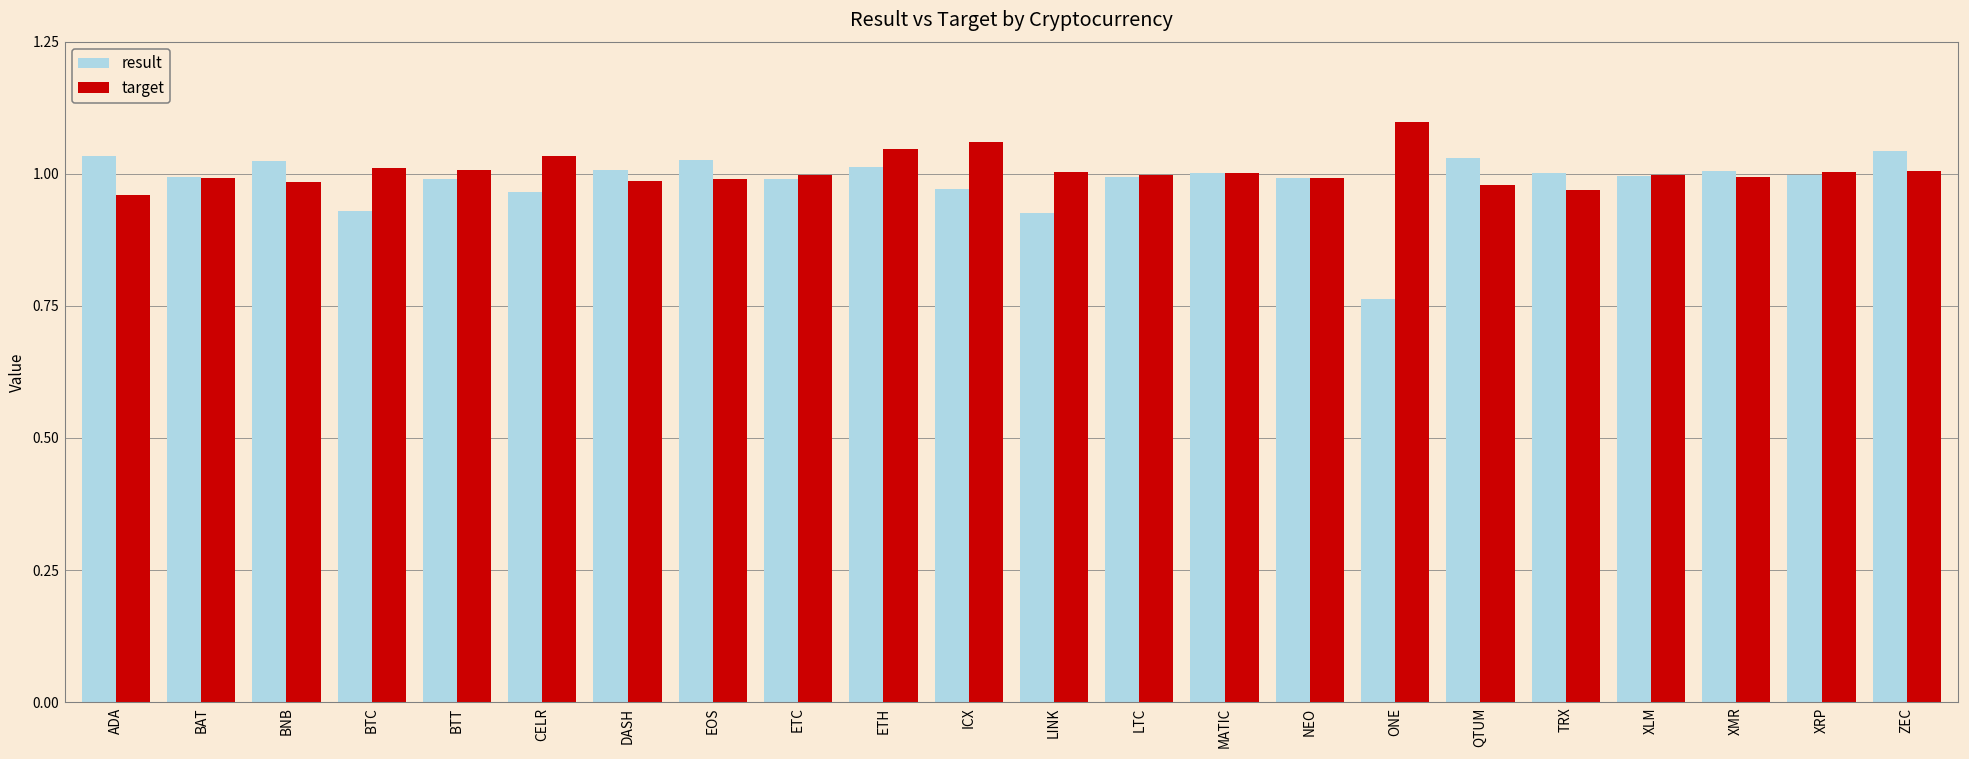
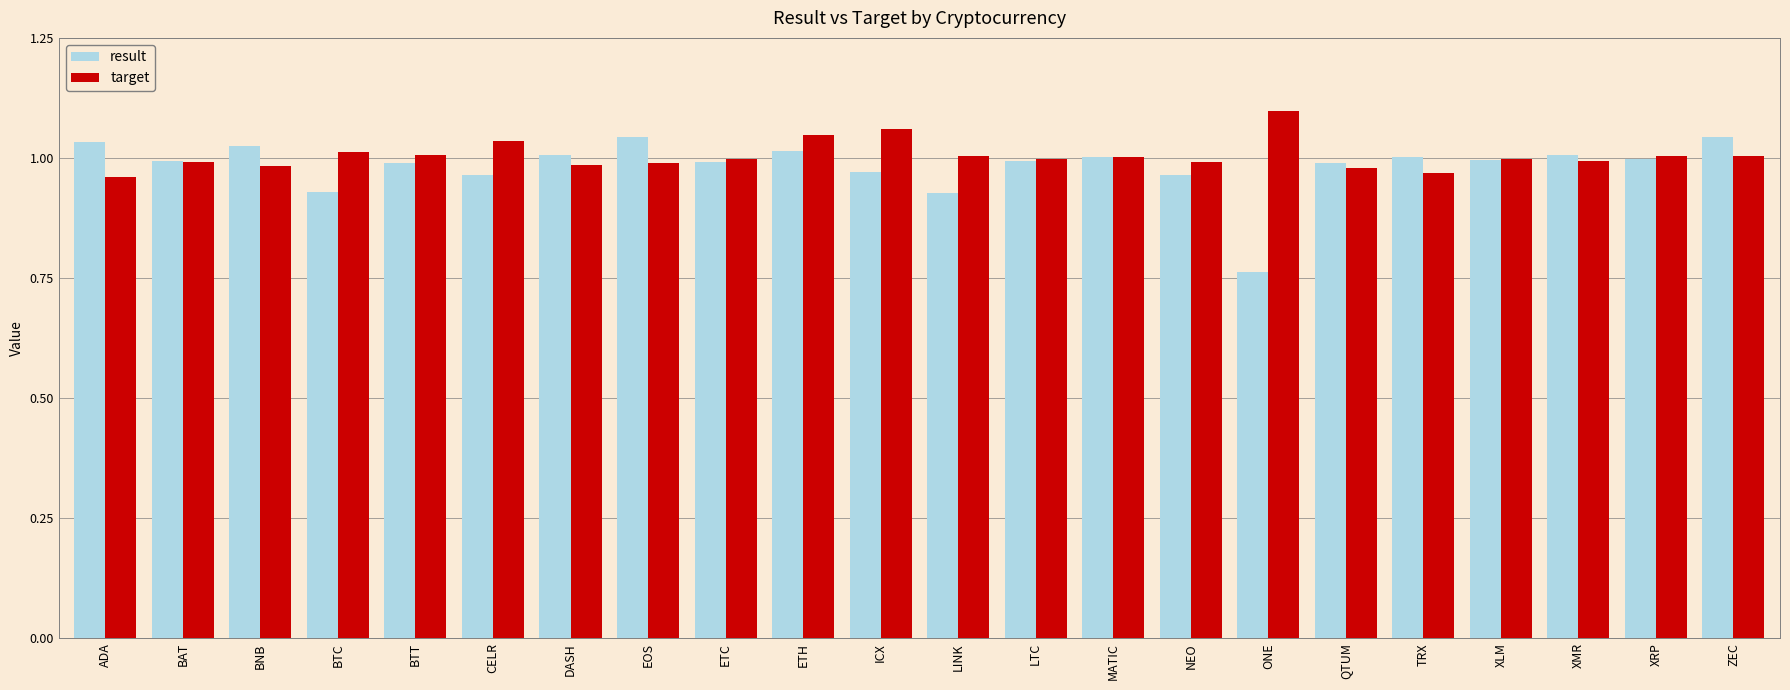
  {
    "result": {
      "ADA": 1.03,
      "BAT": 0.99,
      "BNB": 1.02,
      "BTC": 0.93,
      "BTT": 0.99,
      "CELR": 0.96,
      "DASH": 1.01,
-     "EOS": 1.03,
+     "EOS": 1.04,
      "ETC": 0.99,
      "ETH": 1.01,
      "ICX": 0.97,
      "LINK": 0.93,
      "LTC": 0.99,
      "MATIC": 1.00,
-     "NEO": 0.99,
+     "NEO": 0.96,
      "ONE": 0.76,
-     "QTUM": 1.03,
+     "QTUM": 0.99,
      "TRX": 1.00,
      "XLM": 1.00,
      "XMR": 1.01,
      "XRP": 1.00,
      "ZEC": 1.04
    },
    "target": {
      "ADA": 0.96,
      "BAT": 0.99,
      "BNB": 0.98,
      "BTC": 1.01,
      "BTT": 1.01,
      "CELR": 1.03,
      "DASH": 0.99,
      "EOS": 0.99,
      "ETC": 1.00,
      "ETH": 1.05,
      "ICX": 1.06,
      "LINK": 1.00,
      "LTC": 1.00,
      "MATIC": 1.00,
      "NEO": 0.99,
      "ONE": 1.10,
      "QTUM": 0.98,
      "TRX": 0.97,
      "XLM": 1.00,
      "XMR": 0.99,
      "XRP": 1.00,
      "ZEC": 1.00
    }
  }
